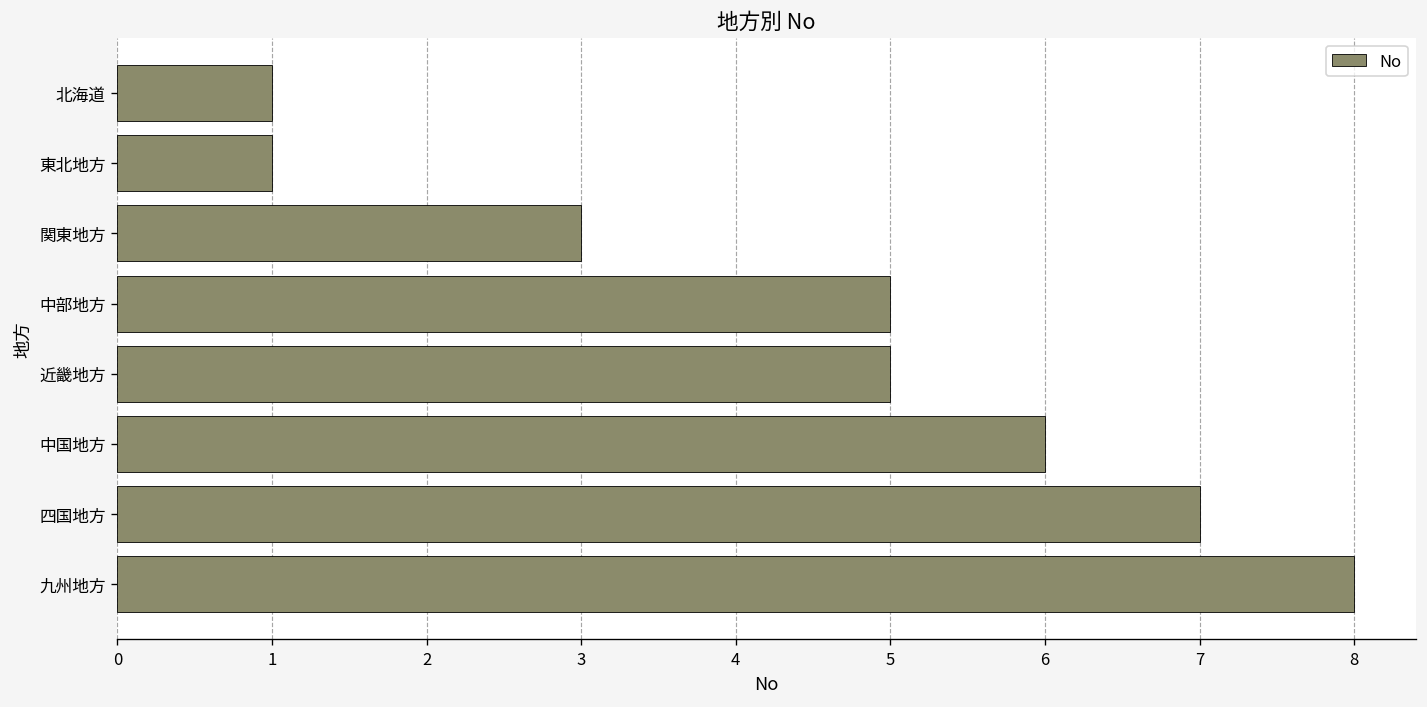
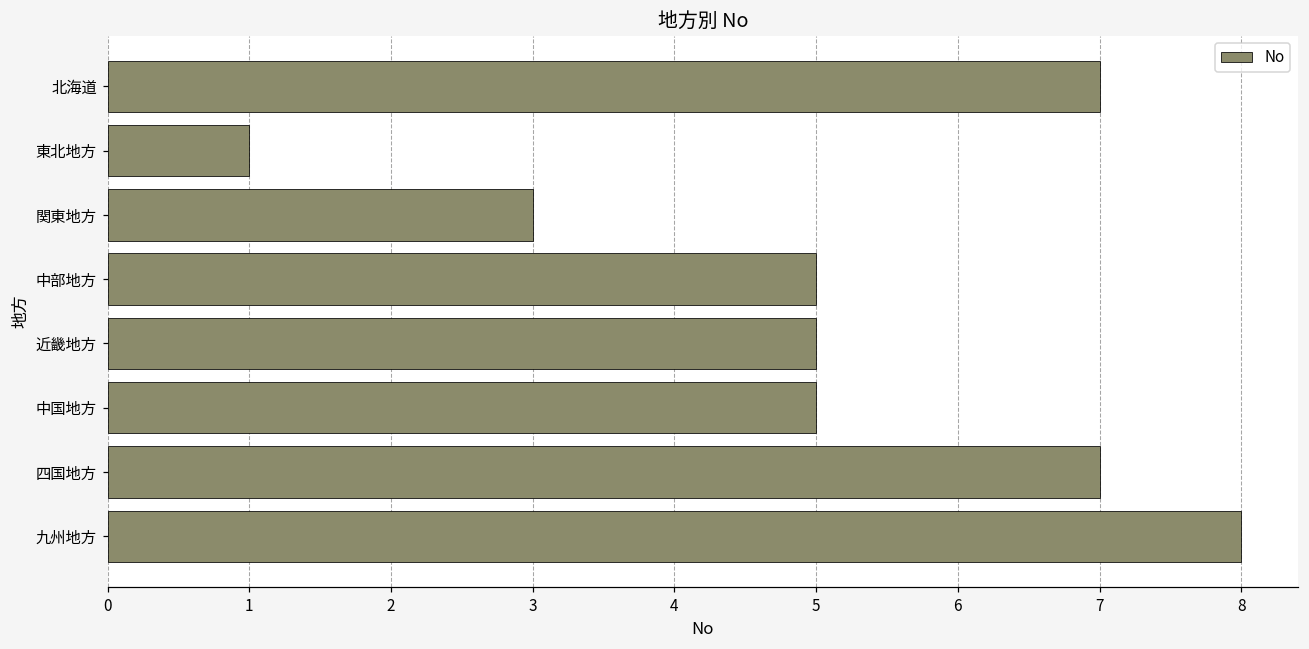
  {
-   "北海道": 1,
+   "北海道": 7,
    "東北地方": 1,
    "関東地方": 3,
    "中部地方": 5,
    "近畿地方": 5,
-   "中国地方": 6,
+   "中国地方": 5,
    "四国地方": 7,
    "九州地方": 8
  }
